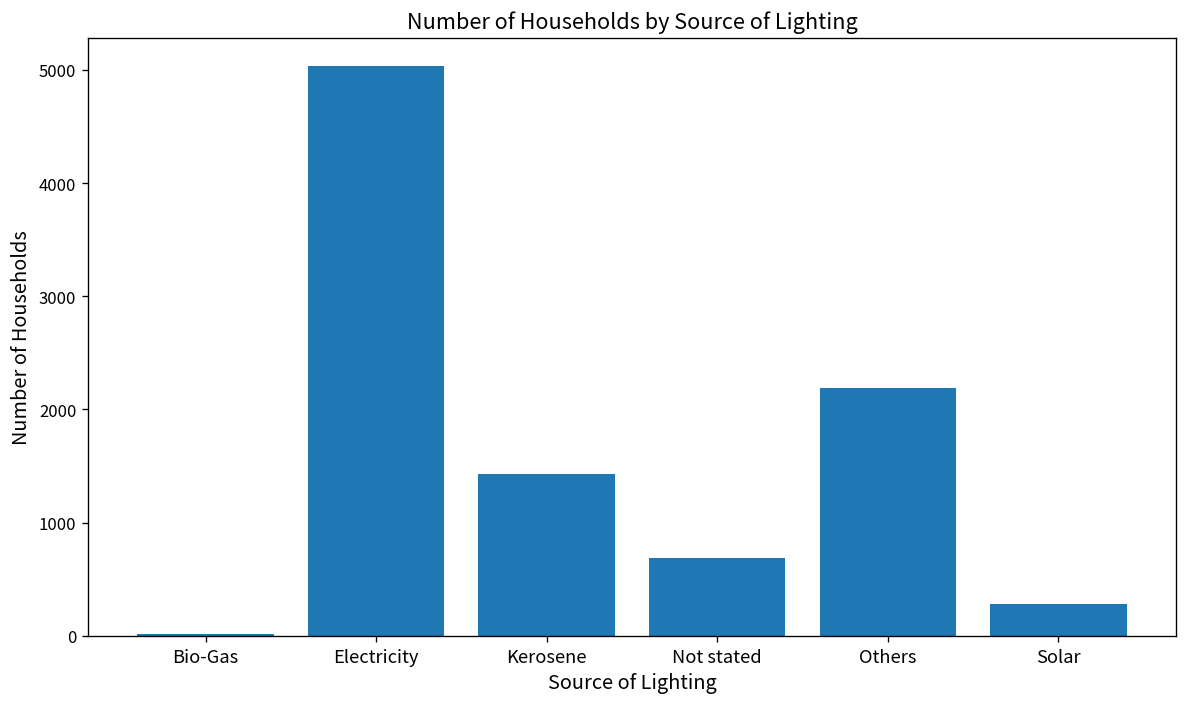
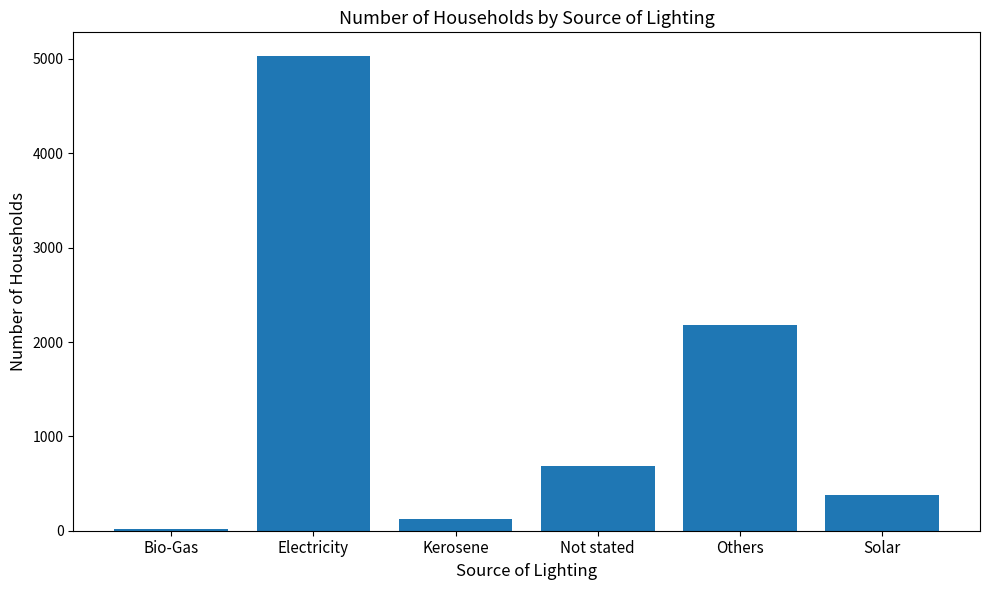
  {
    "Electricity": 5000,
-   "Kerosene": 1400,
+   "Kerosene": 100,
    "Not stated": 700,
    "Others": 2200,
-   "Solar": 300
+   "Solar": 400
  }
